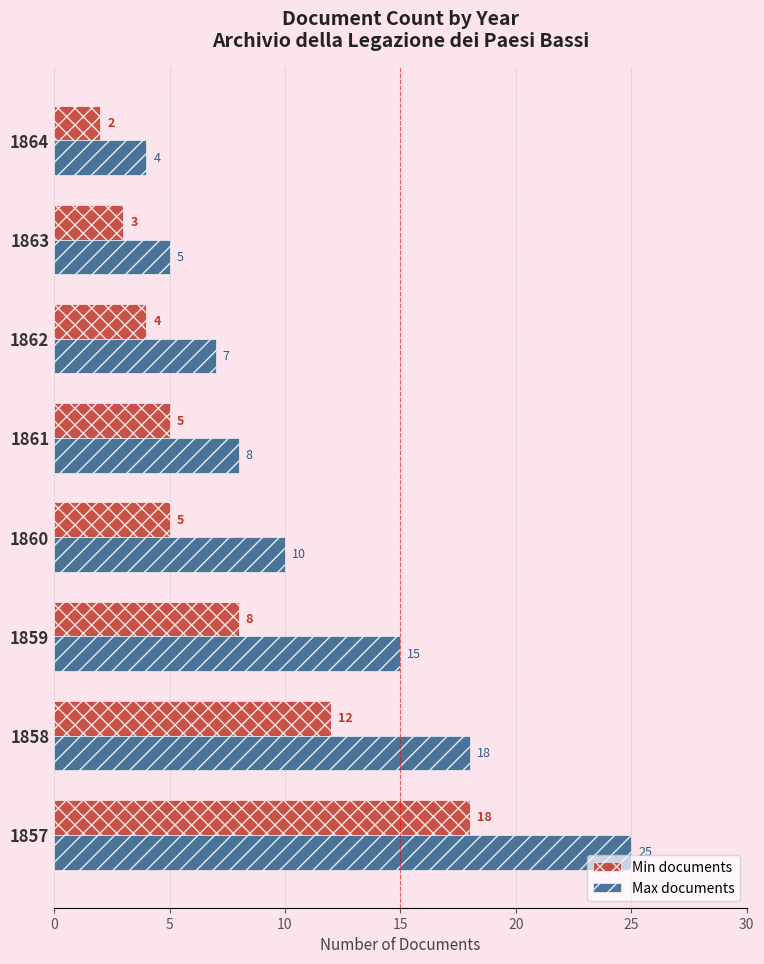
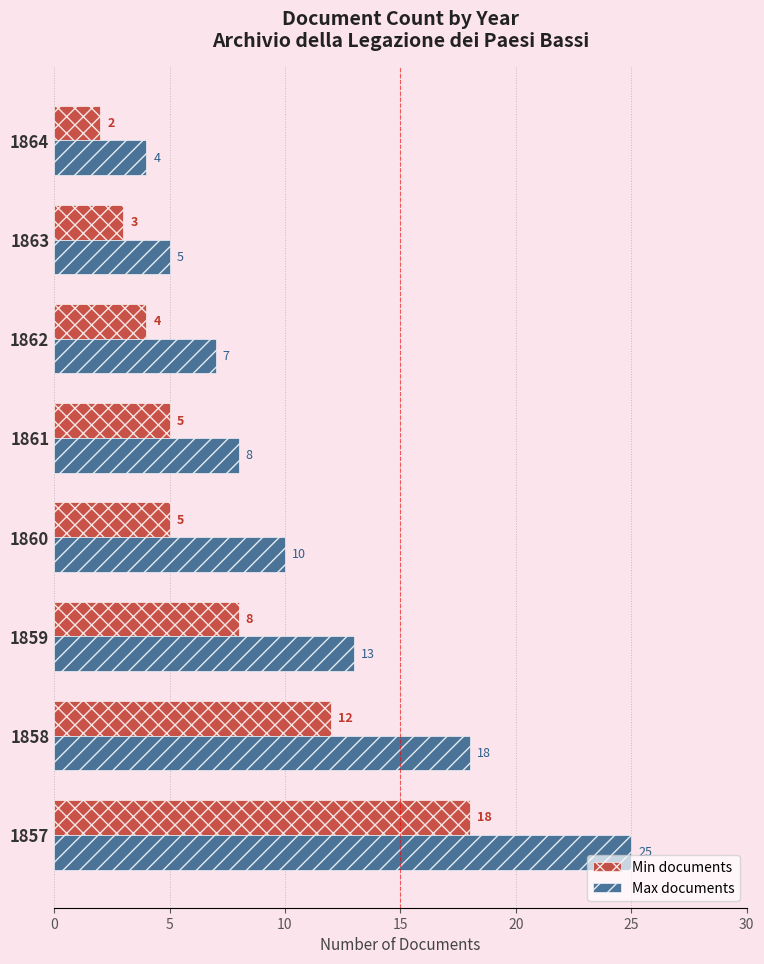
  {
    "Min documents": {
      "1864": 2,
      "1863": 3,
      "1862": 4,
      "1861": 5,
      "1860": 5,
      "1859": 8,
      "1858": 12,
      "1857": 18
    },
    "Max documents": {
      "1864": 4,
      "1863": 5,
      "1862": 7,
      "1861": 8,
      "1860": 10,
-     "1859": 15,
+     "1859": 13,
      "1858": 18
    }
  }
